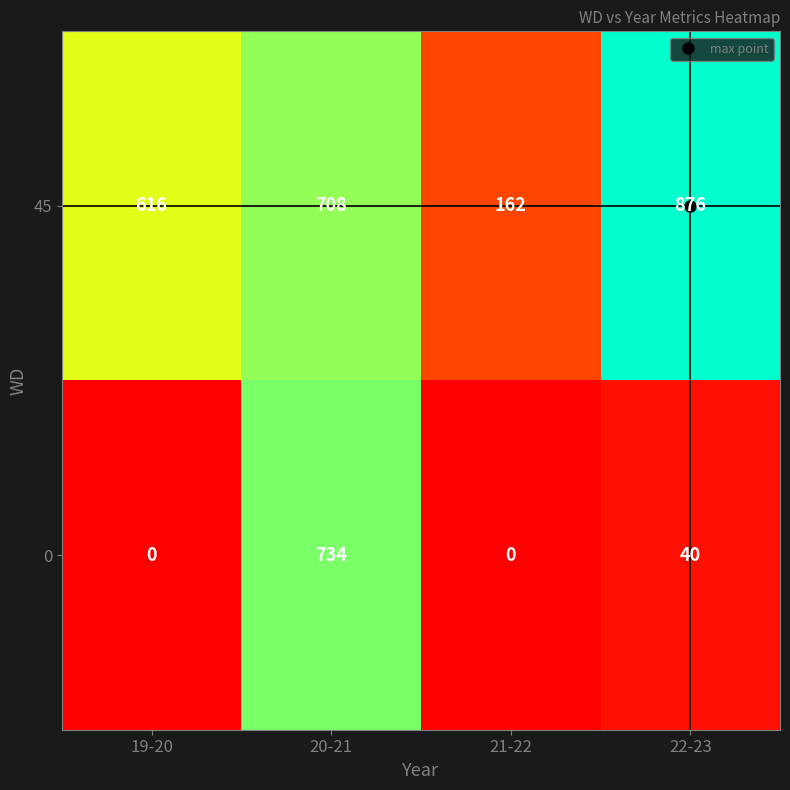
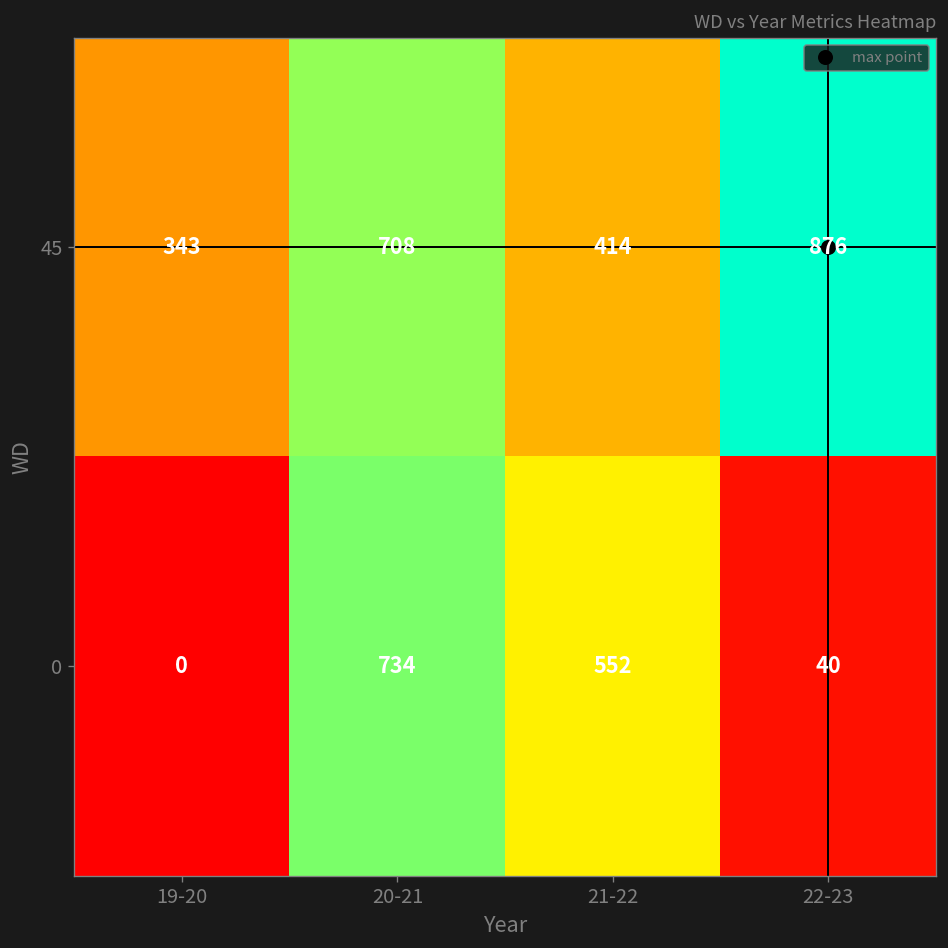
  {
    "45": {
-     "19-20": 616,
+     "19-20": 343,
      "20-21": 708,
-     "21-22": 162
+     "21-22": 414
    },
    "0": {
      "19-20": 0,
      "20-21": 734,
-     "21-22": 0,
+     "21-22": 552,
      "22-23": 40
    }
  }
